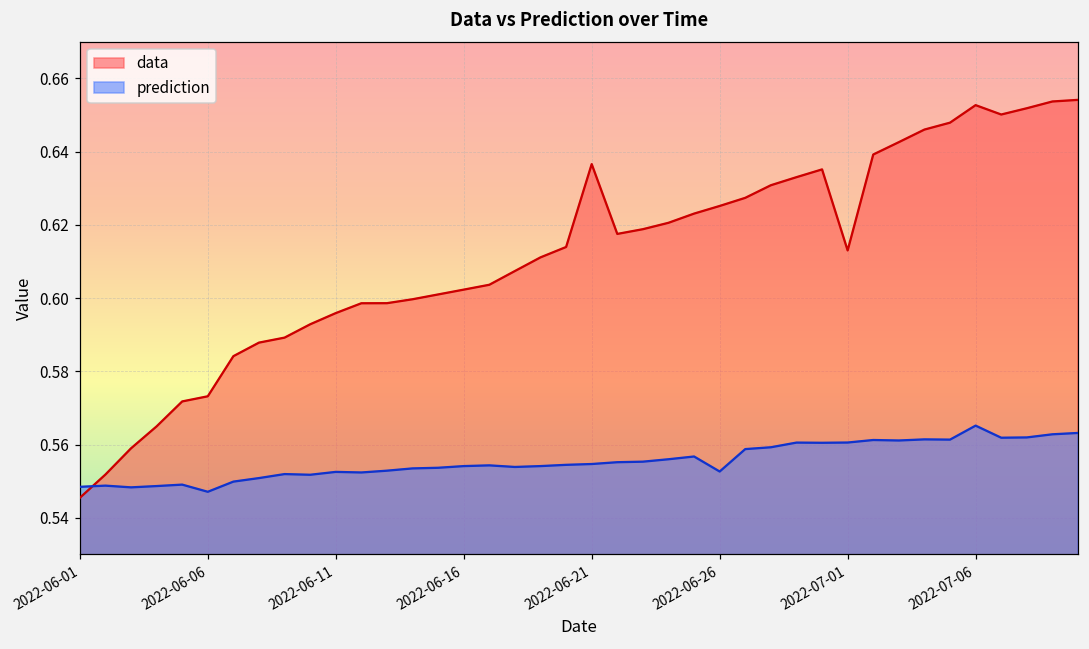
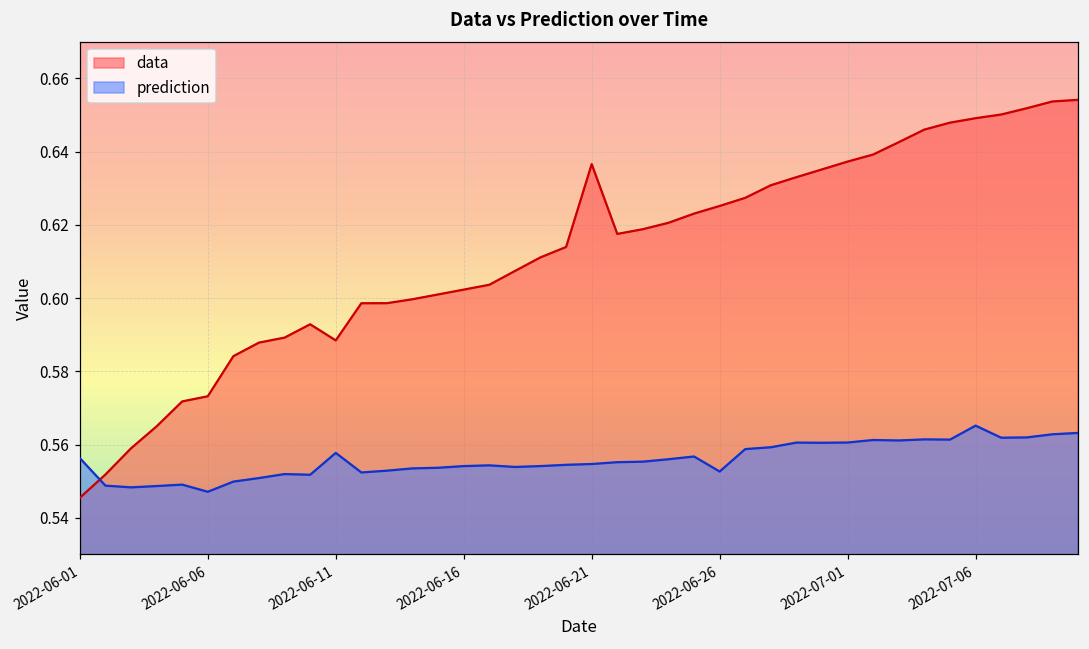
  {
    "data": {
      "2022-06-01": 0.545,
      "2022-06-06": 0.573,
-     "2022-06-11": 0.596,
+     "2022-06-11": 0.588,
      "2022-06-16": 0.602,
      "2022-06-21": 0.637,
      "2022-06-26": 0.625,
-     "2022-07-01": 0.613,
-     "2022-07-06": 0.653
+     "2022-07-01": 0.637,
+     "2022-07-06": 0.649
    },
    "prediction": {
-     "2022-06-01": 0.548,
+     "2022-06-01": 0.556,
      "2022-06-06": 0.547,
-     "2022-06-11": 0.553,
+     "2022-06-11": 0.558,
      "2022-06-16": 0.554,
      "2022-06-21": 0.555,
      "2022-06-26": 0.553,
      "2022-07-01": 0.561,
      "2022-07-06": 0.565
    }
  }
